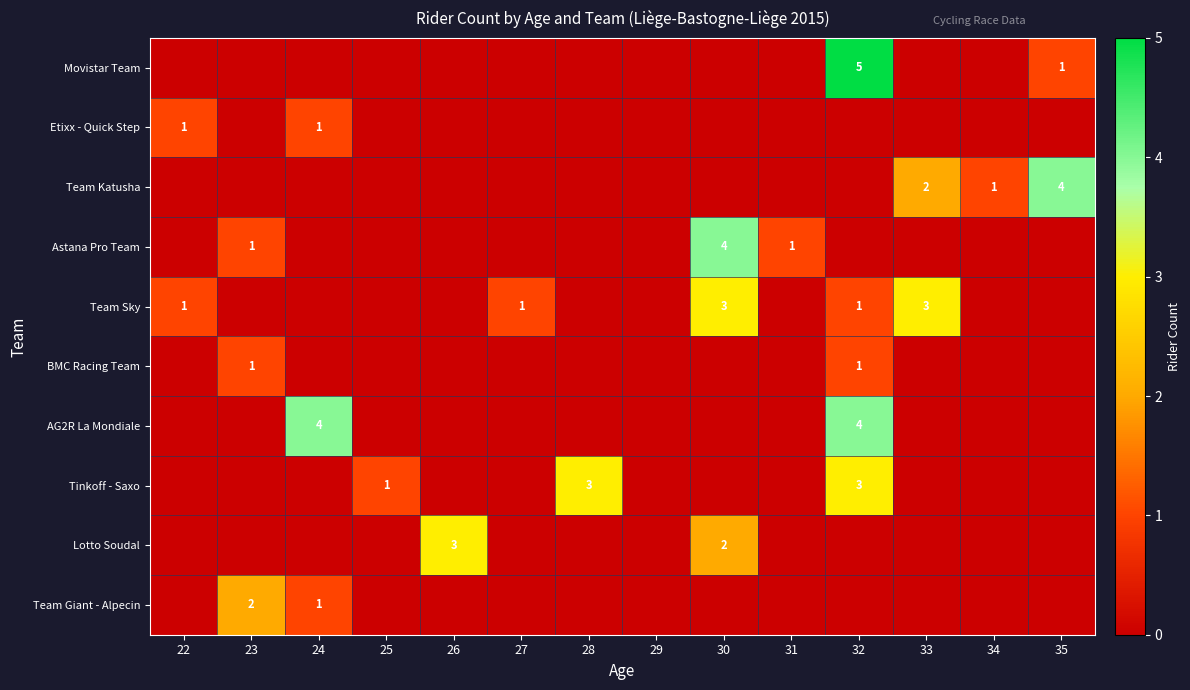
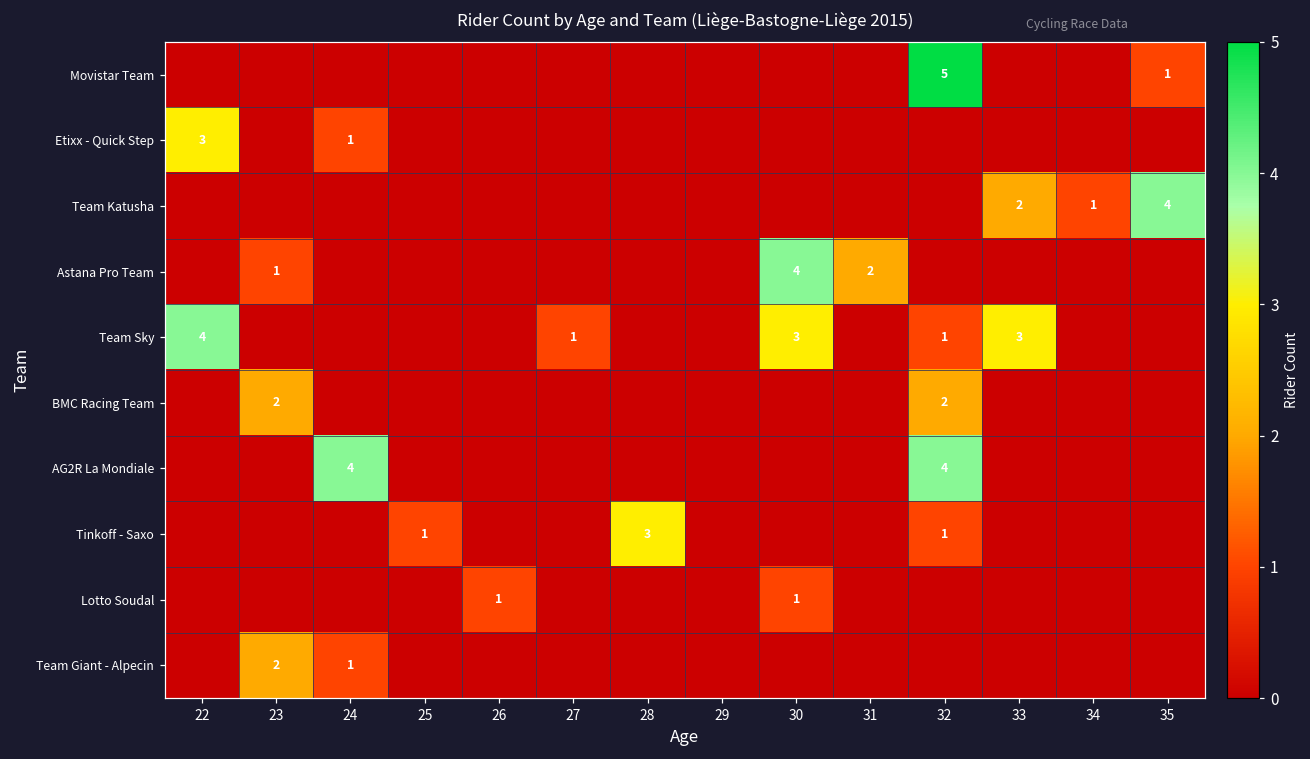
  {
    "Movistar Team": {
      "32": 5,
      "35": 1
    },
    "Etixx - Quick Step": {
-     "22": 1,
+     "22": 3,
      "24": 1
    },
    "Team Katusha": {
      "33": 2,
      "34": 1,
      "35": 4
    },
    "Astana Pro Team": {
      "23": 1,
      "30": 4,
-     "31": 1
+     "31": 2
    },
    "Team Sky": {
-     "22": 1,
+     "22": 4,
      "27": 1,
      "30": 3,
      "32": 1,
      "33": 3
    },
    "BMC Racing Team": {
-     "23": 1,
-     "32": 1
+     "23": 2,
+     "32": 2
    },
    "AG2R La Mondiale": {
      "24": 4,
      "32": 4
    },
    "Tinkoff - Saxo": {
      "25": 1,
      "28": 3,
-     "32": 3
+     "32": 1
    },
    "Lotto Soudal": {
-     "26": 3,
-     "30": 2
+     "26": 1,
+     "30": 1
    },
    "Team Giant - Alpecin": {
      "23": 2,
      "24": 1
    }
  }
